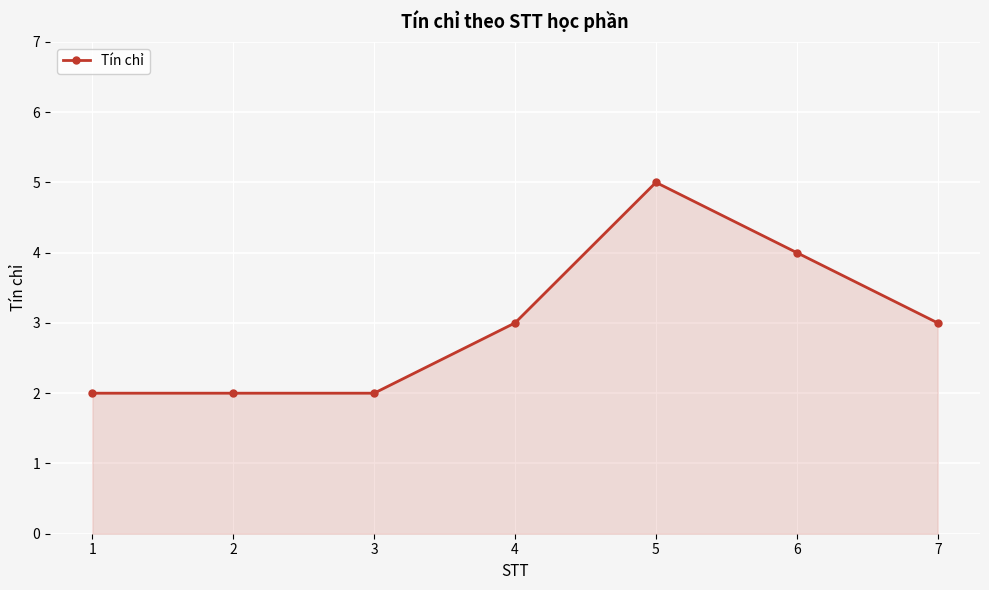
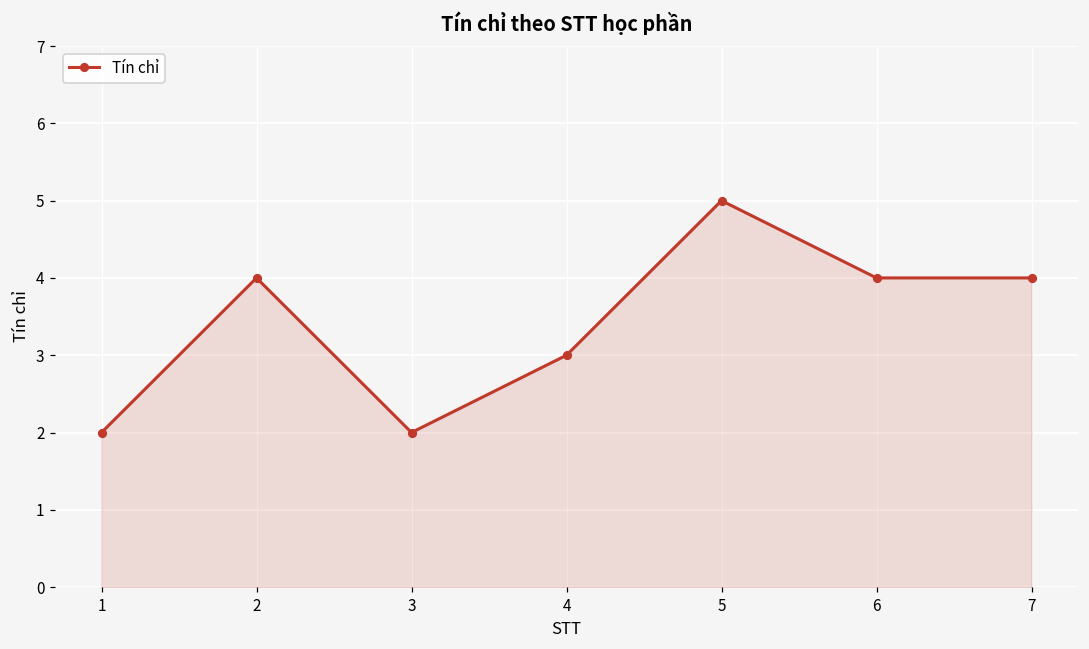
  {
    "1": 2,
-   "2": 2,
+   "2": 4,
    "3": 2,
    "4": 3,
    "5": 5,
    "6": 4,
-   "7": 3
+   "7": 4
  }
